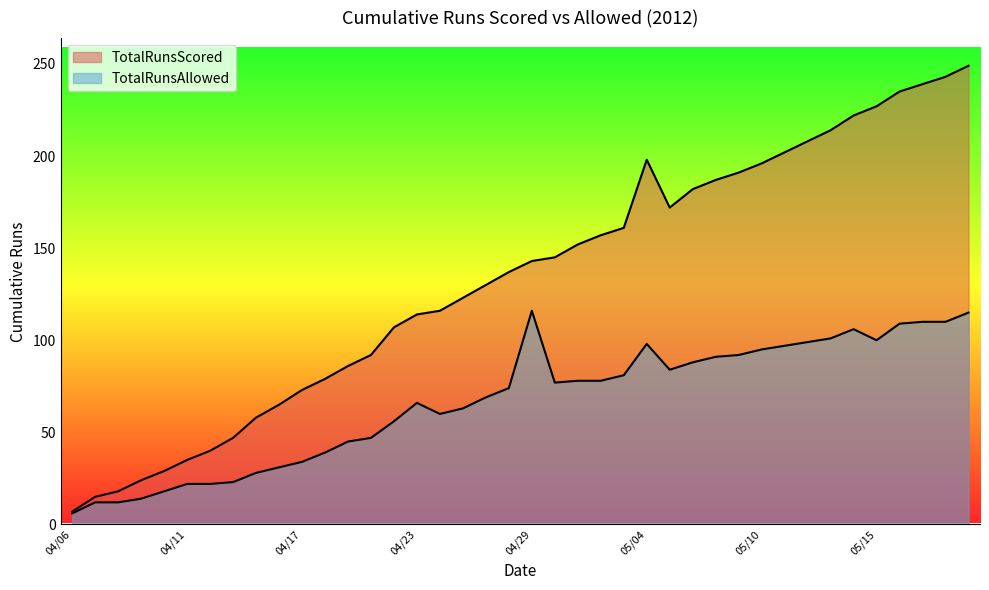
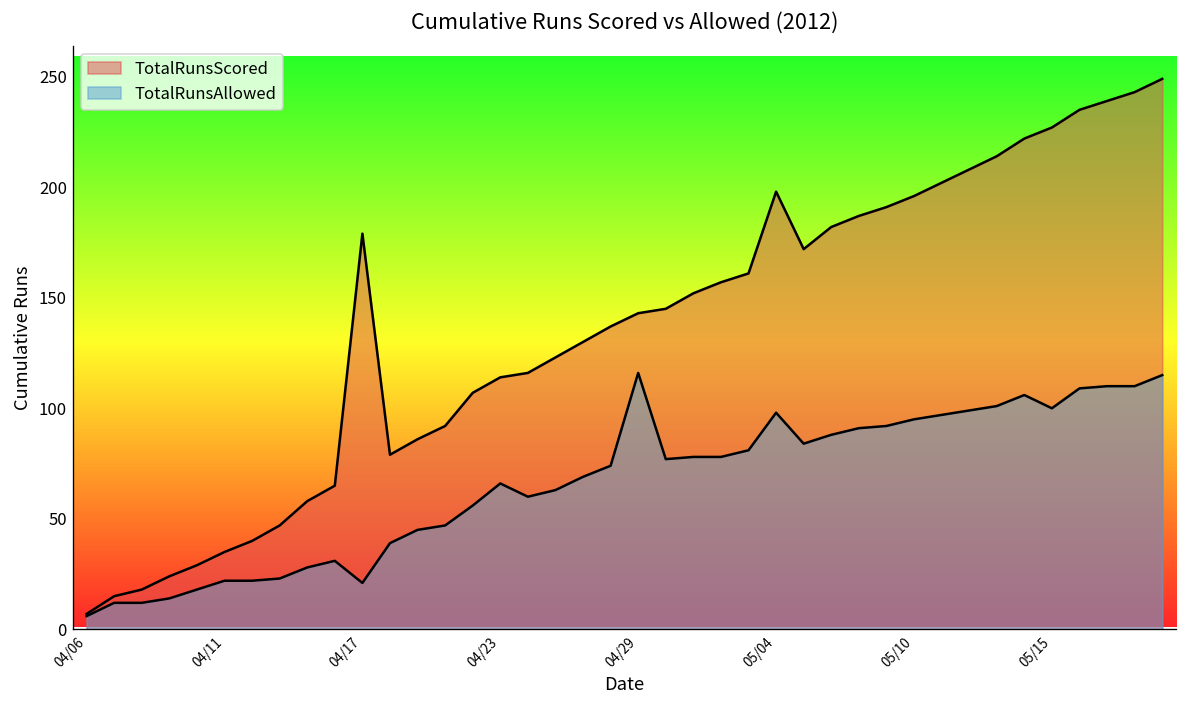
  {
    "TotalRunsScored": {
      "04/11": 35,
-     "04/17": 73,
+     "04/17": 179,
      "04/23": 114,
      "04/29": 143,
      "05/04": 198,
      "05/10": 196,
      "05/15": 227
    },
    "TotalRunsAllowed": {
      "04/11": 22,
-     "04/17": 34,
+     "04/17": 21,
      "04/23": 66,
      "04/29": 116,
      "05/04": 98,
      "05/10": 95,
      "05/15": 100
    }
  }
